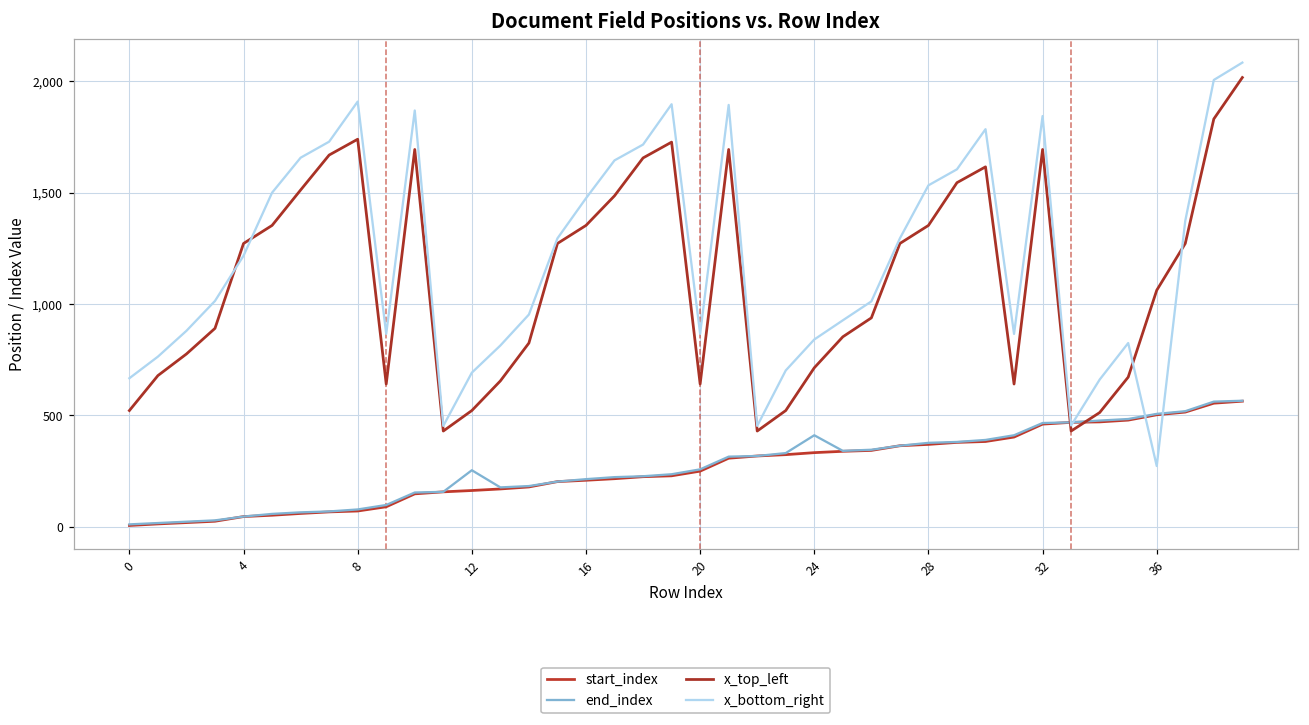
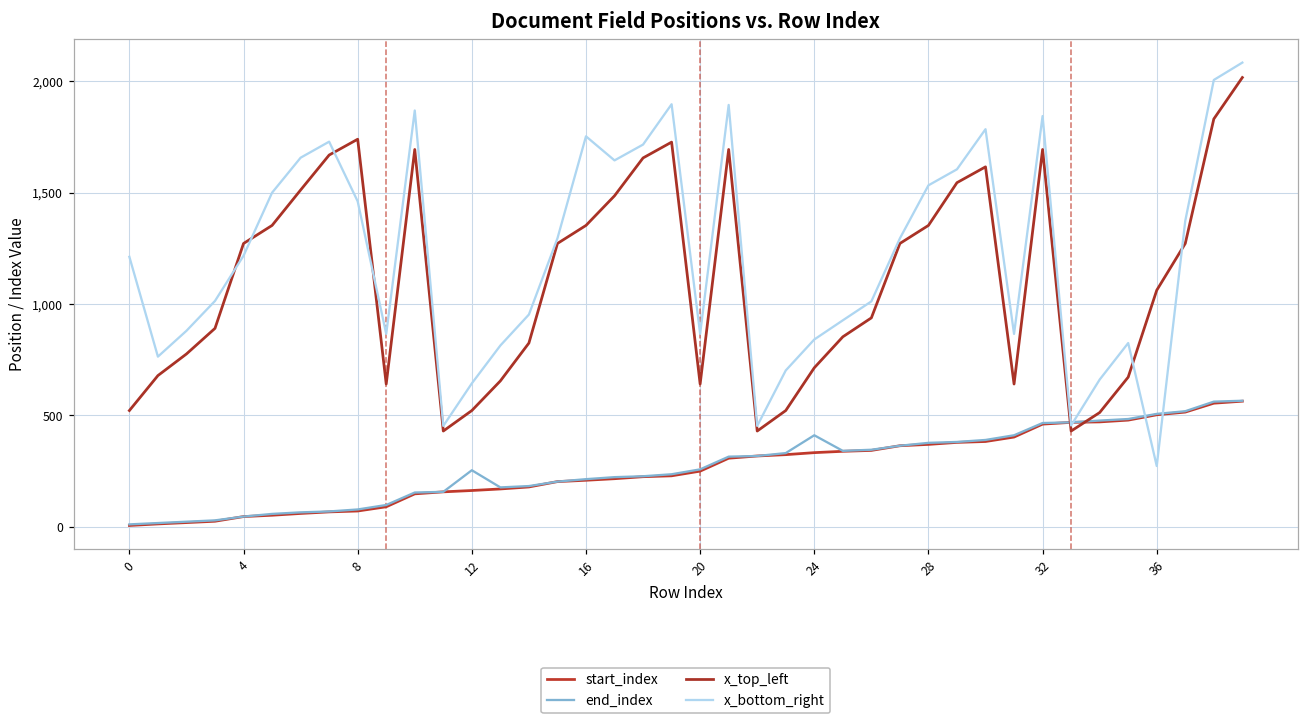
  {
    "end_index": {
      "12": "250",
      "24": "410"
    },
    "x_bottom_right": {
-     "0": "670",
+     "0": "1,210",
      "4": "1,220",
-     "8": "1,910",
-     "12": "690",
-     "16": "1,480",
+     "8": "1,460",
+     "12": "640",
+     "16": "1,750",
      "20": "870",
      "24": "840",
      "28": "1,530",
      "32": "1,840",
      "36": "270"
    }
  }
